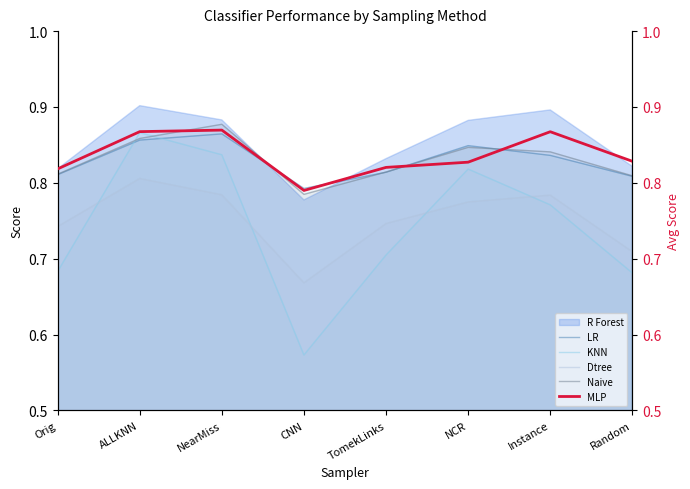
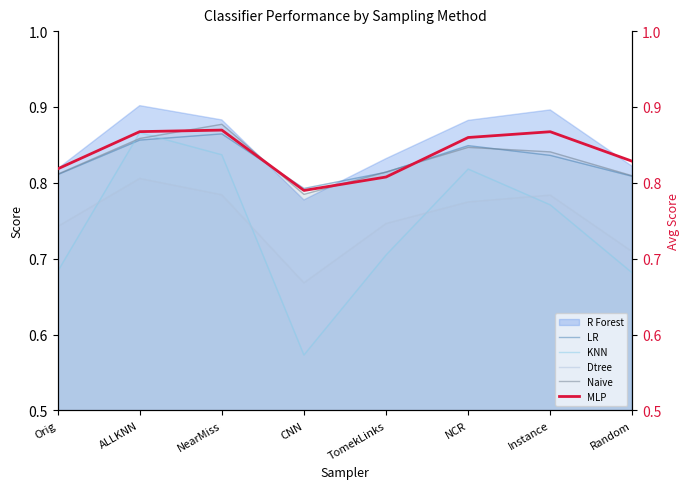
  {
    "MLP": {
      "Orig": 0.82,
      "ALLKNN": 0.87,
      "NearMiss": 0.87,
      "CNN": 0.79,
-     "TomekLinks": 0.82,
-     "NCR": 0.83,
+     "TomekLinks": 0.81,
+     "NCR": 0.86,
      "Instance": 0.87,
      "Random": 0.83
    }
  }
